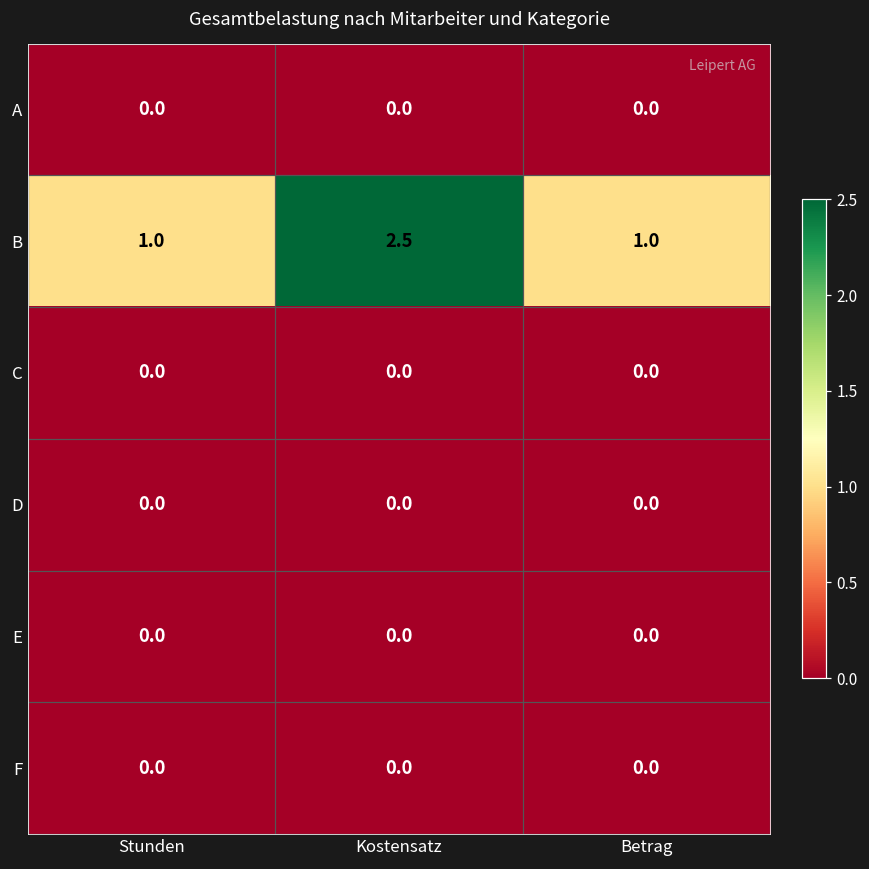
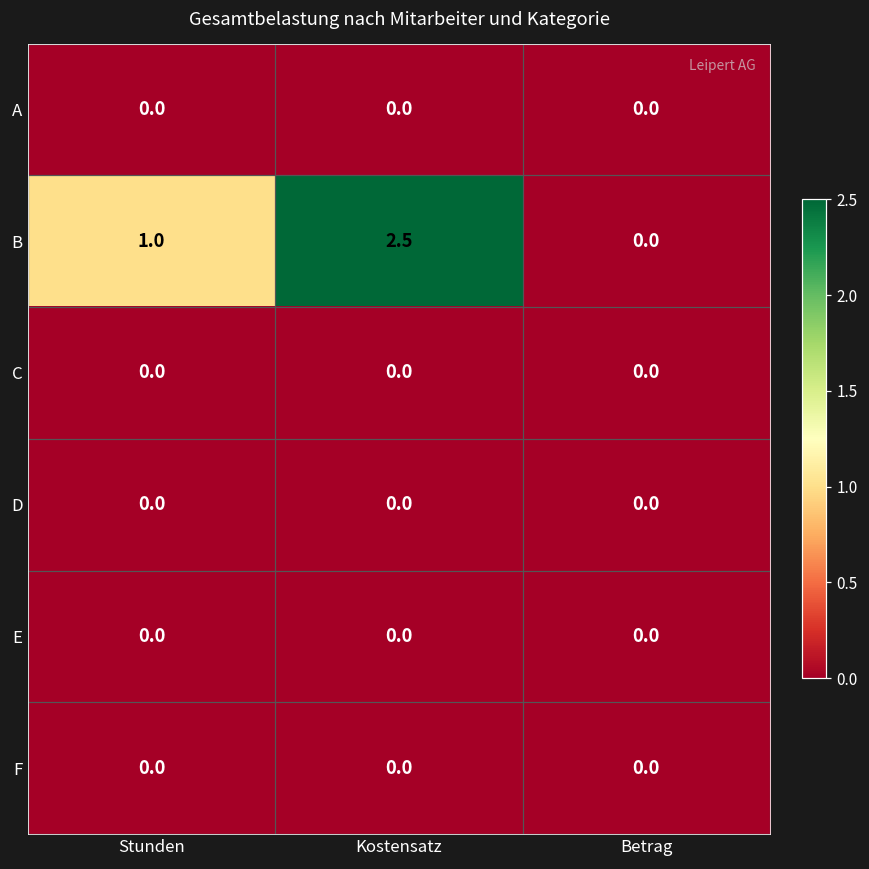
  {
    "A": {
      "Stunden": 0.0,
      "Kostensatz": 0.0
    },
    "B": {
      "Stunden": 1.0,
      "Kostensatz": 2.5,
-     "Betrag": 1.0
+     "Betrag": 0.0
    },
    "C": {
      "Stunden": 0.0,
      "Kostensatz": 0.0,
      "Betrag": 0.0
    },
    "D": {
      "Stunden": 0.0,
      "Kostensatz": 0.0,
      "Betrag": 0.0
    },
    "E": {
      "Stunden": 0.0,
      "Kostensatz": 0.0,
      "Betrag": 0.0
    },
    "F": {
      "Stunden": 0.0,
      "Kostensatz": 0.0,
      "Betrag": 0.0
    }
  }
